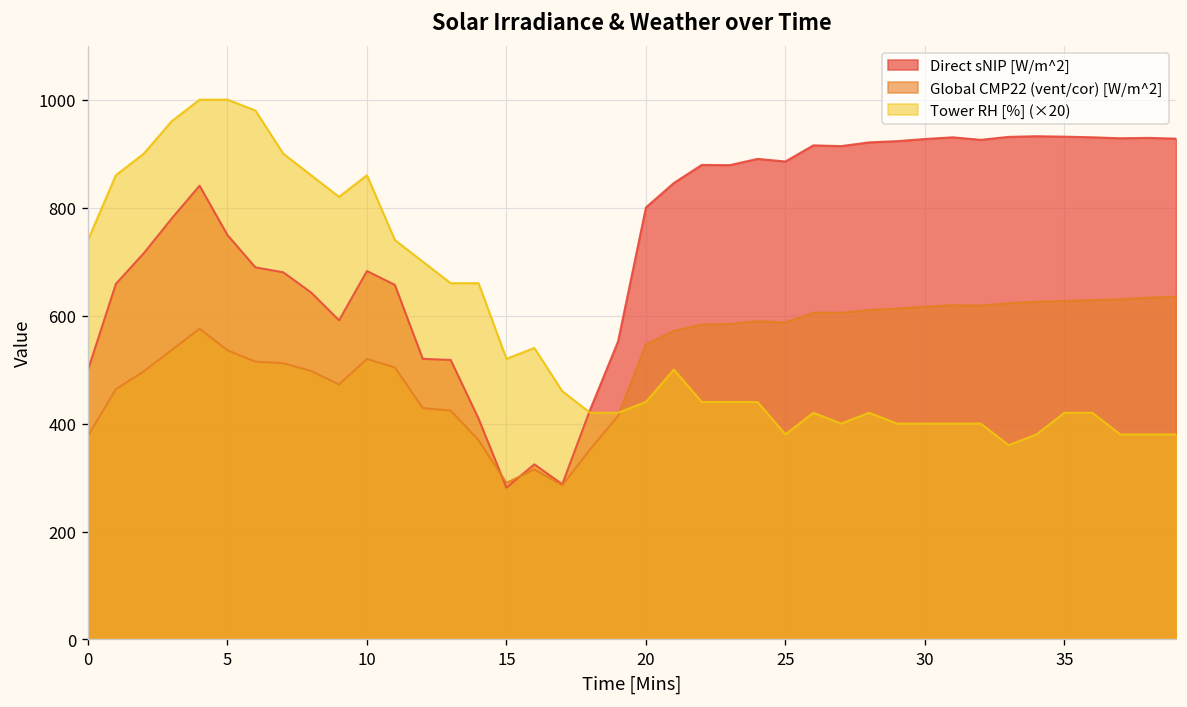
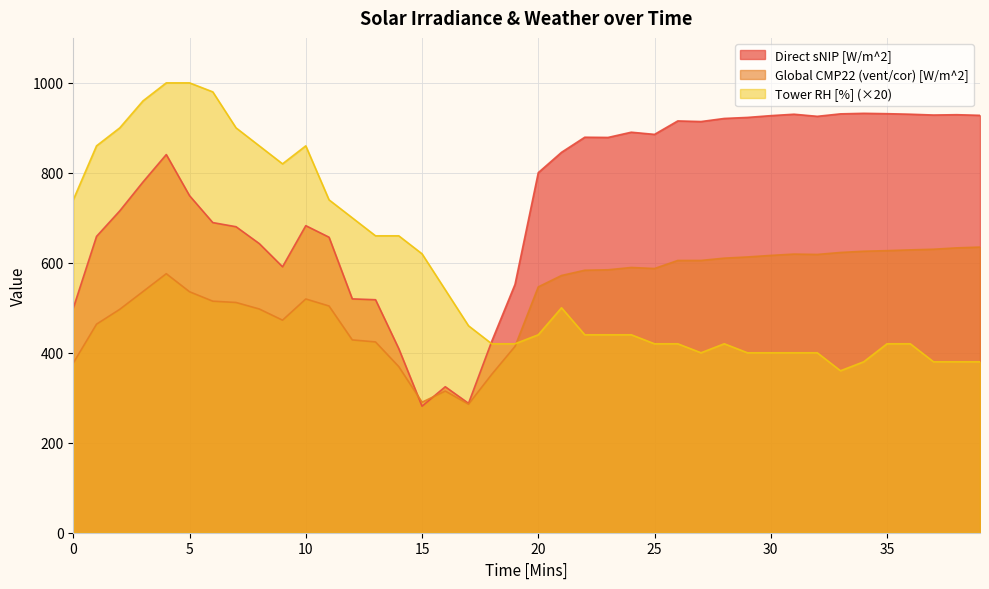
  {
    "Tower RH [%] (×20)": {
      "0": 740,
      "5": 1000,
      "10": 860,
-     "15": 520,
+     "15": 620,
      "20": 440,
-     "25": 380,
+     "25": 420,
      "30": 400,
      "35": 420
    }
  }
